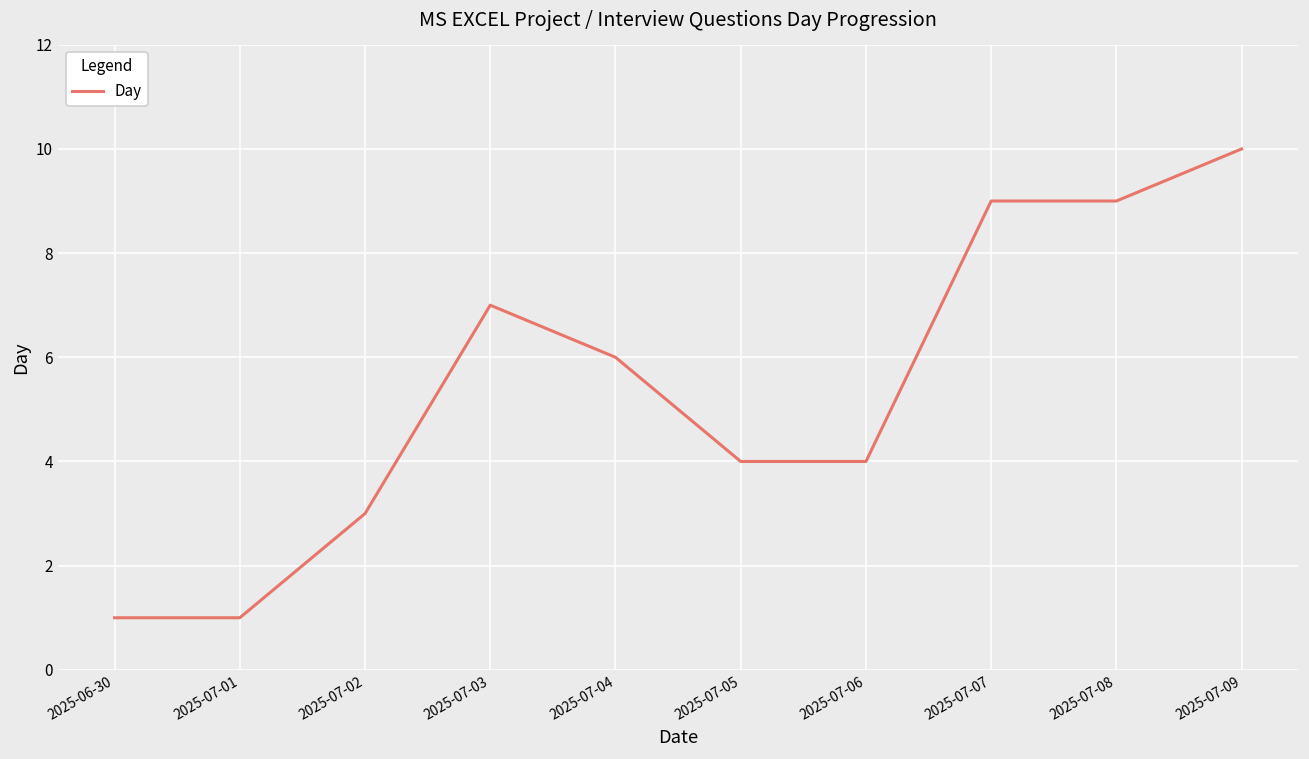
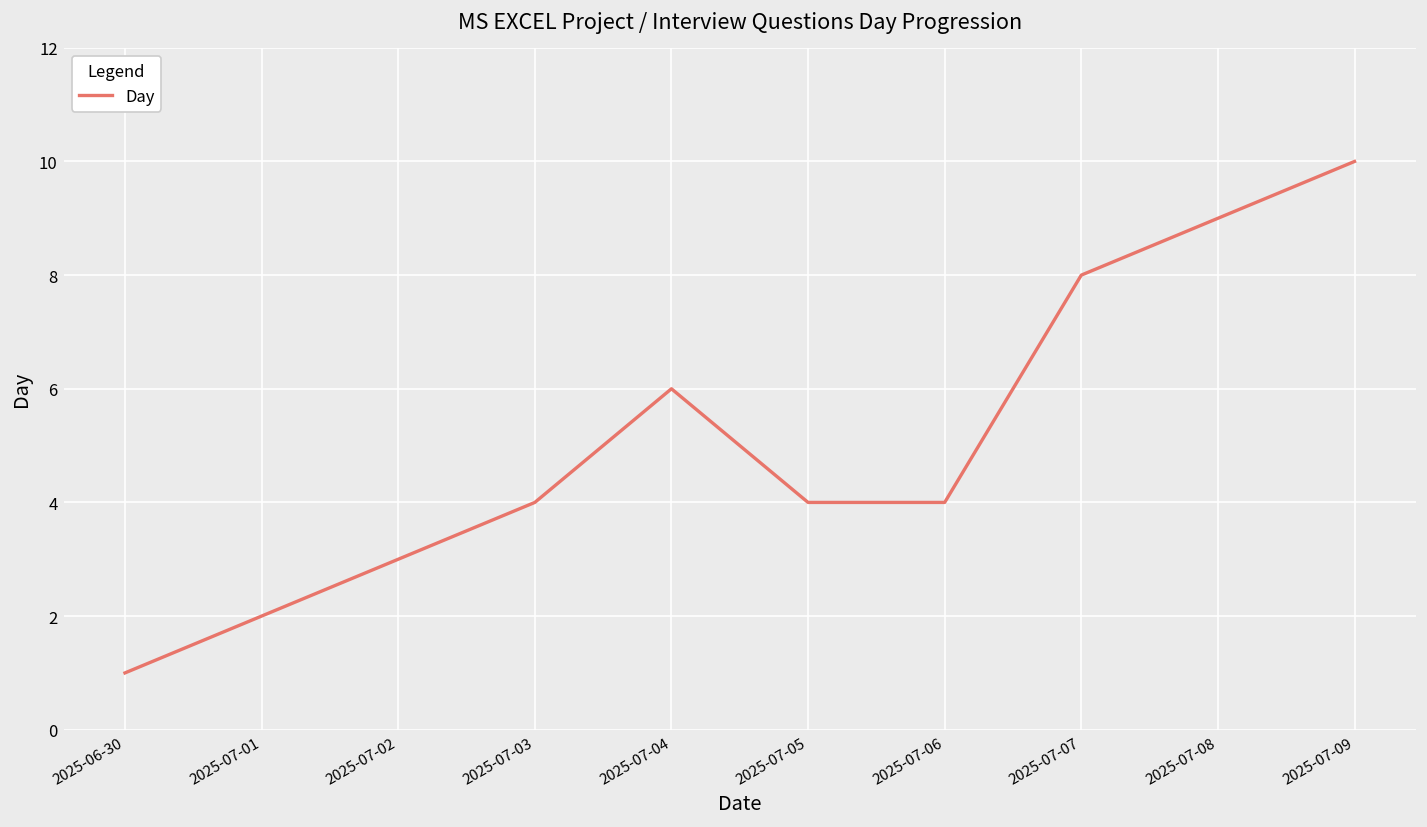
  {
    "2025-06-30": 1,
-   "2025-07-01": 1,
+   "2025-07-01": 2,
    "2025-07-02": 3,
-   "2025-07-03": 7,
+   "2025-07-03": 4,
    "2025-07-04": 6,
    "2025-07-05": 4,
    "2025-07-06": 4,
-   "2025-07-07": 9,
+   "2025-07-07": 8,
    "2025-07-08": 9,
    "2025-07-09": 10
  }
